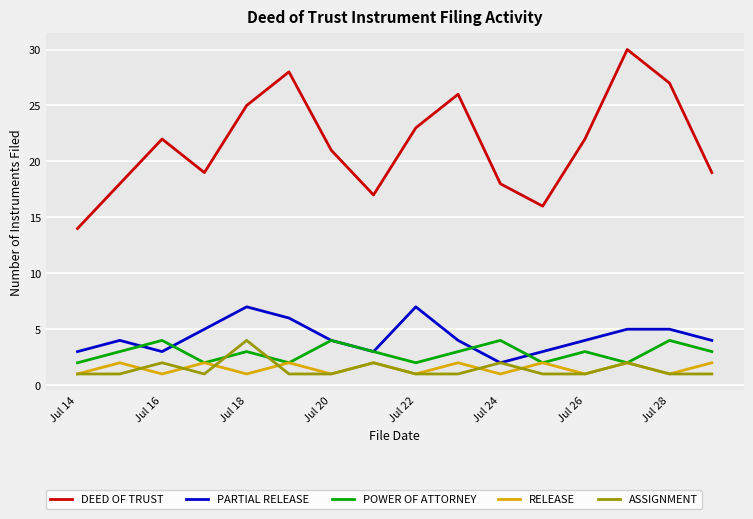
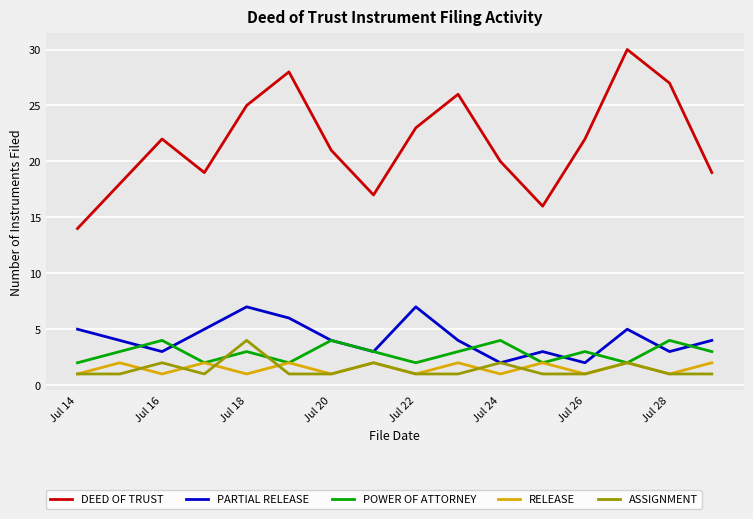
  {
    "DEED OF TRUST": {
      "Jul 14": 14,
      "Jul 16": 22,
      "Jul 18": 25,
      "Jul 20": 21,
      "Jul 22": 23,
-     "Jul 24": 18,
+     "Jul 24": 20,
      "Jul 26": 22,
      "Jul 28": 27
    },
    "PARTIAL RELEASE": {
-     "Jul 14": 3,
+     "Jul 14": 5,
      "Jul 16": 3,
      "Jul 18": 7,
      "Jul 22": 7,
-     "Jul 26": 4,
-     "Jul 28": 5
+     "Jul 26": 2,
+     "Jul 28": 3
    },
    "POWER OF ATTORNEY": {
      "Jul 14": 2,
      "Jul 16": 4,
      "Jul 18": 3,
      "Jul 22": 2,
      "Jul 24": 4,
      "Jul 26": 3,
      "Jul 28": 4
    },
    "RELEASE": {
      "Jul 16": 1,
      "Jul 18": 1,
      "Jul 24": 1
    },
    "ASSIGNMENT": {
      "Jul 16": 2,
      "Jul 18": 4
    }
  }
